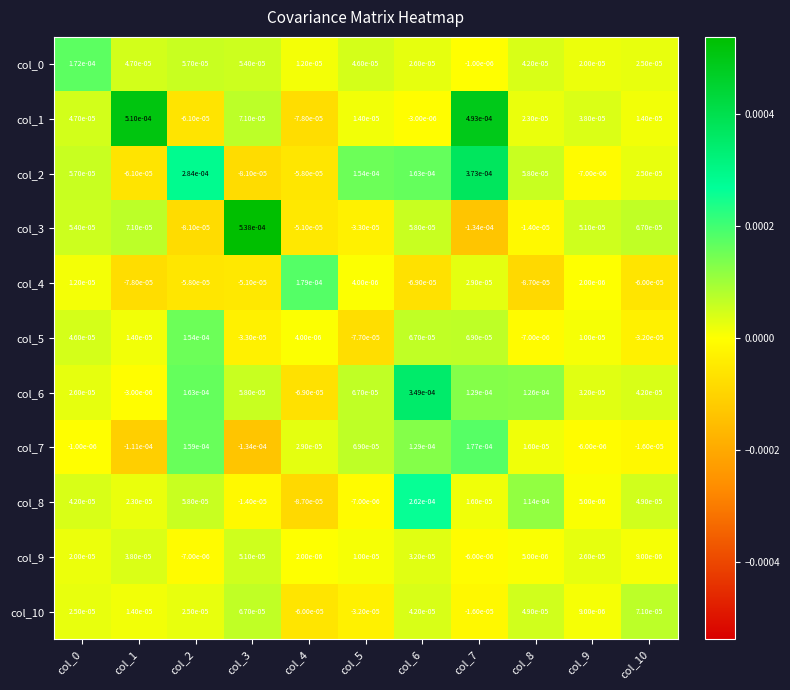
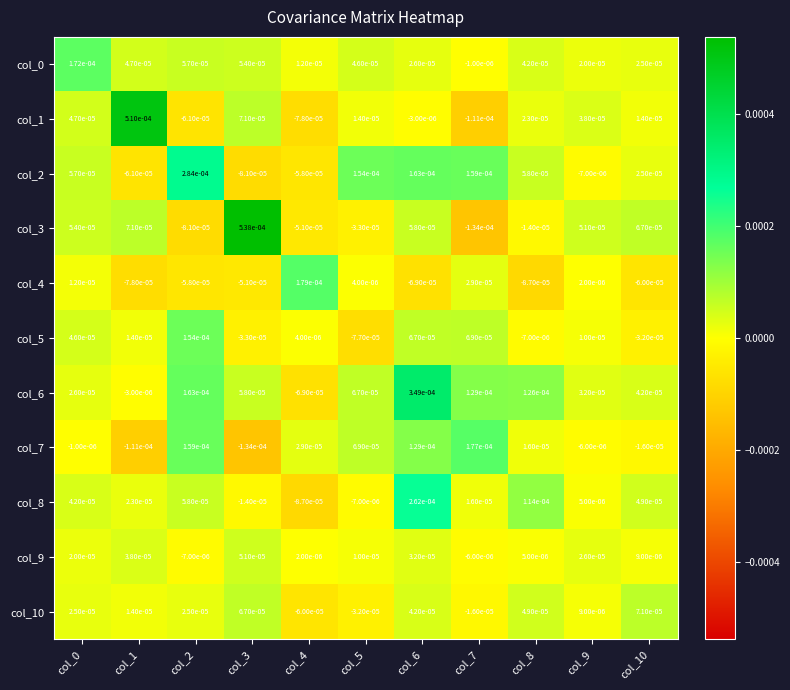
  {
    "col_0": {
      "col_0": "1.72e-04",
      "col_1": "4.70e-05",
      "col_2": "5.70e-05",
      "col_3": "5.40e-05",
      "col_4": "1.20e-05",
      "col_5": "4.60e-05",
      "col_6": "2.60e-05",
      "col_7": "-1.00e-06",
      "col_8": "4.20e-05",
      "col_9": "2.00e-05",
      "col_10": "2.50e-05"
    },
    "col_1": {
      "col_0": "4.70e-05",
      "col_1": "5.10e-04",
      "col_2": "-6.10e-05",
      "col_3": "7.10e-05",
      "col_4": "-7.80e-05",
      "col_5": "1.40e-05",
      "col_6": "-3.00e-06",
-     "col_7": "4.93e-04",
+     "col_7": "-1.11e-04",
      "col_8": "2.30e-05",
      "col_9": "3.80e-05",
      "col_10": "1.40e-05"
    },
    "col_2": {
      "col_0": "5.70e-05",
      "col_1": "-6.10e-05",
      "col_2": "2.84e-04",
      "col_3": "-8.10e-05",
      "col_4": "-5.80e-05",
      "col_5": "1.54e-04",
      "col_6": "1.63e-04",
-     "col_7": "3.73e-04",
+     "col_7": "1.59e-04",
      "col_8": "5.80e-05",
      "col_9": "-7.00e-06",
      "col_10": "2.50e-05"
    },
    "col_3": {
      "col_0": "5.40e-05",
      "col_1": "7.10e-05",
      "col_2": "-8.10e-05",
      "col_3": "5.38e-04",
      "col_4": "-5.10e-05",
      "col_5": "-3.30e-05",
      "col_6": "5.80e-05",
      "col_7": "-1.34e-04",
      "col_8": "-1.40e-05",
      "col_9": "5.10e-05",
      "col_10": "6.70e-05"
    },
    "col_4": {
      "col_0": "1.20e-05",
      "col_1": "-7.80e-05",
      "col_2": "-5.80e-05",
      "col_3": "-5.10e-05",
      "col_4": "1.79e-04",
      "col_5": "4.00e-06",
      "col_6": "-6.90e-05",
      "col_7": "2.90e-05",
      "col_8": "-8.70e-05",
      "col_9": "2.00e-06",
      "col_10": "-6.00e-05"
    },
    "col_5": {
      "col_0": "4.60e-05",
      "col_1": "1.40e-05",
      "col_2": "1.54e-04",
      "col_3": "-3.30e-05",
      "col_4": "4.00e-06",
      "col_5": "-7.70e-05",
      "col_6": "6.70e-05",
      "col_7": "6.90e-05",
      "col_8": "-7.00e-06",
      "col_9": "1.00e-05",
      "col_10": "-3.20e-05"
    },
    "col_6": {
      "col_0": "2.60e-05",
      "col_1": "-3.00e-06",
      "col_2": "1.63e-04",
      "col_3": "5.80e-05",
      "col_4": "-6.90e-05",
      "col_5": "6.70e-05",
      "col_6": "3.49e-04",
      "col_7": "1.29e-04",
      "col_8": "1.26e-04",
      "col_9": "3.20e-05",
      "col_10": "4.20e-05"
    },
    "col_7": {
      "col_0": "-1.00e-06",
      "col_1": "-1.11e-04",
      "col_2": "1.59e-04",
      "col_3": "-1.34e-04",
      "col_4": "2.90e-05",
      "col_5": "6.90e-05",
      "col_6": "1.29e-04",
      "col_7": "1.77e-04",
      "col_8": "1.60e-05",
      "col_9": "-6.00e-06",
      "col_10": "-1.60e-05"
    },
    "col_8": {
      "col_0": "4.20e-05",
      "col_1": "2.30e-05",
      "col_2": "5.80e-05",
      "col_3": "-1.40e-05",
      "col_4": "-8.70e-05",
      "col_5": "-7.00e-06",
      "col_6": "2.62e-04",
      "col_7": "1.60e-05",
      "col_8": "1.14e-04",
      "col_9": "5.00e-06",
      "col_10": "4.90e-05"
    },
    "col_9": {
      "col_0": "2.00e-05",
      "col_1": "3.80e-05",
      "col_2": "-7.00e-06",
      "col_3": "5.10e-05",
      "col_4": "2.00e-06",
      "col_5": "1.00e-05",
      "col_6": "3.20e-05",
      "col_7": "-6.00e-06",
      "col_8": "5.00e-06",
      "col_9": "2.60e-05",
      "col_10": "9.00e-06"
    },
    "col_10": {
      "col_0": "2.50e-05",
      "col_1": "1.40e-05",
      "col_2": "2.50e-05",
      "col_3": "6.70e-05",
      "col_4": "-6.00e-05",
      "col_5": "-3.20e-05",
      "col_6": "4.20e-05",
      "col_7": "-1.60e-05",
      "col_8": "4.90e-05",
      "col_9": "9.00e-06",
      "col_10": "7.10e-05"
    }
  }
